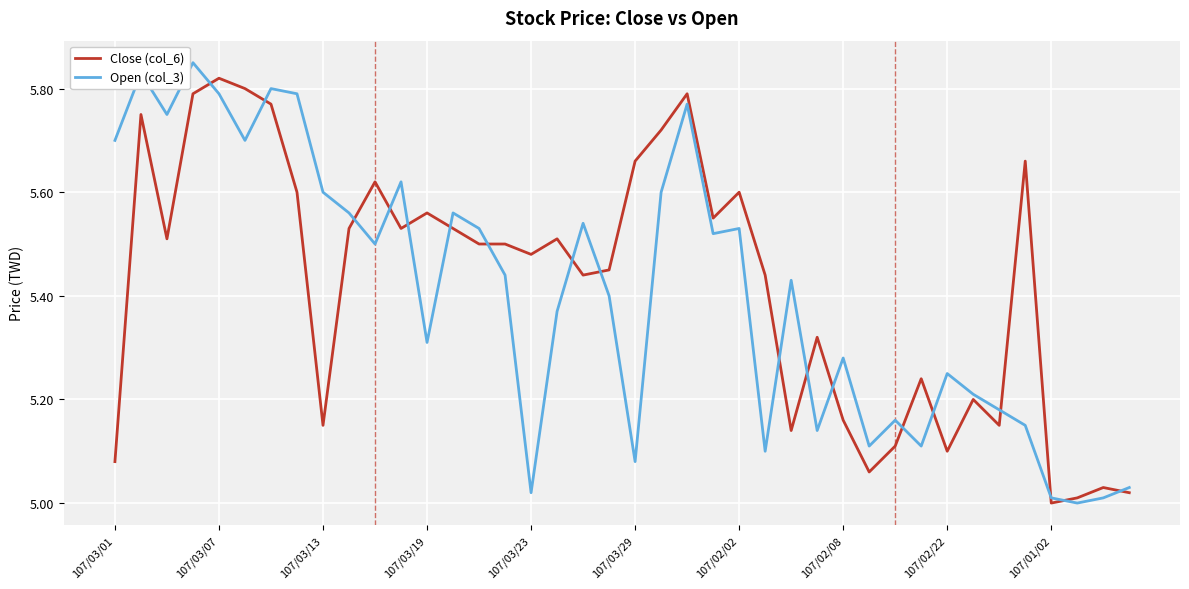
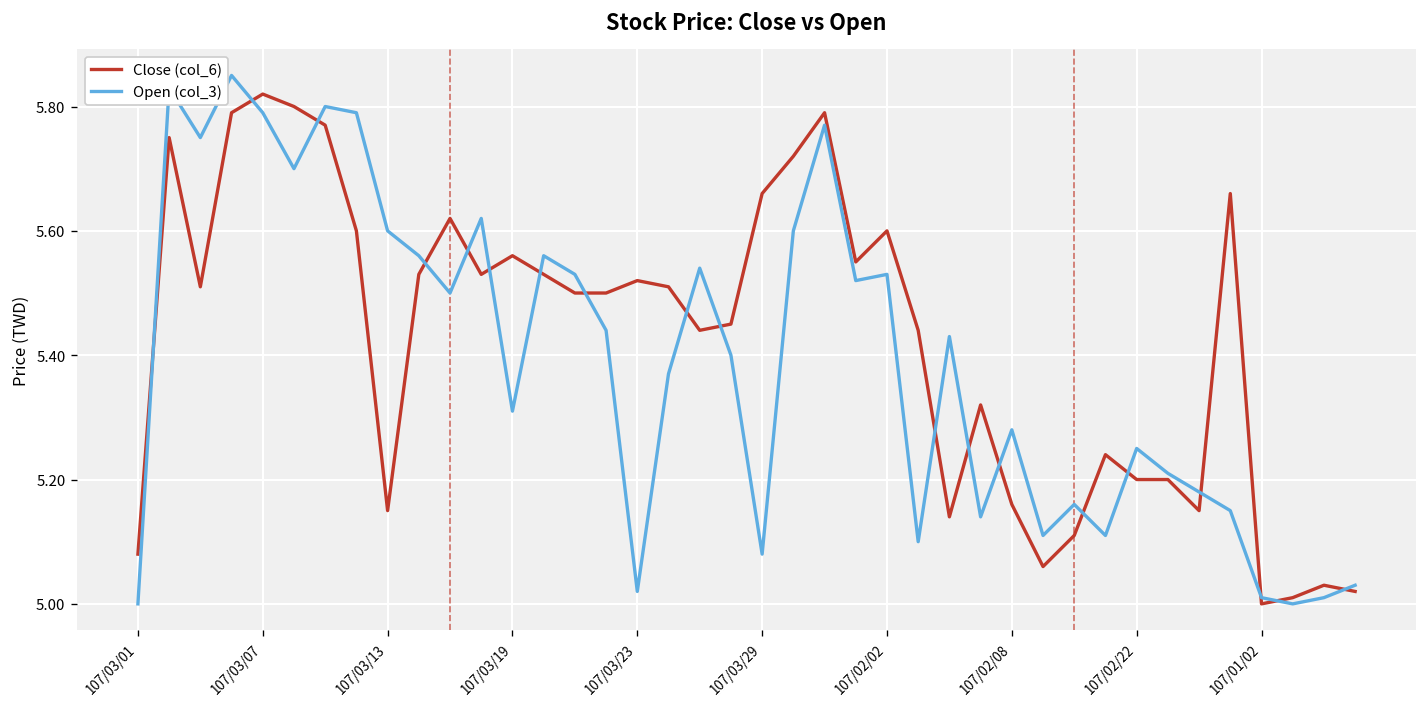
  {
    "Close (col_6)": {
      "107/03/01": 5.08,
      "107/03/07": 5.82,
      "107/03/13": 5.15,
      "107/03/19": 5.56,
-     "107/03/23": 5.48,
+     "107/03/23": 5.52,
      "107/03/29": 5.66,
      "107/02/02": 5.60,
      "107/02/08": 5.16,
-     "107/02/22": 5.1,
+     "107/02/22": 5.2,
      "107/01/02": 5.00
    },
    "Open (col_3)": {
-     "107/03/01": 5.7,
+     "107/03/01": 5.0,
      "107/03/07": 5.79,
      "107/03/13": 5.6,
      "107/03/19": 5.31,
      "107/03/23": 5.02,
      "107/03/29": 5.08,
      "107/02/02": 5.53,
      "107/02/08": 5.28,
      "107/02/22": 5.25,
      "107/01/02": 5.01
    }
  }
